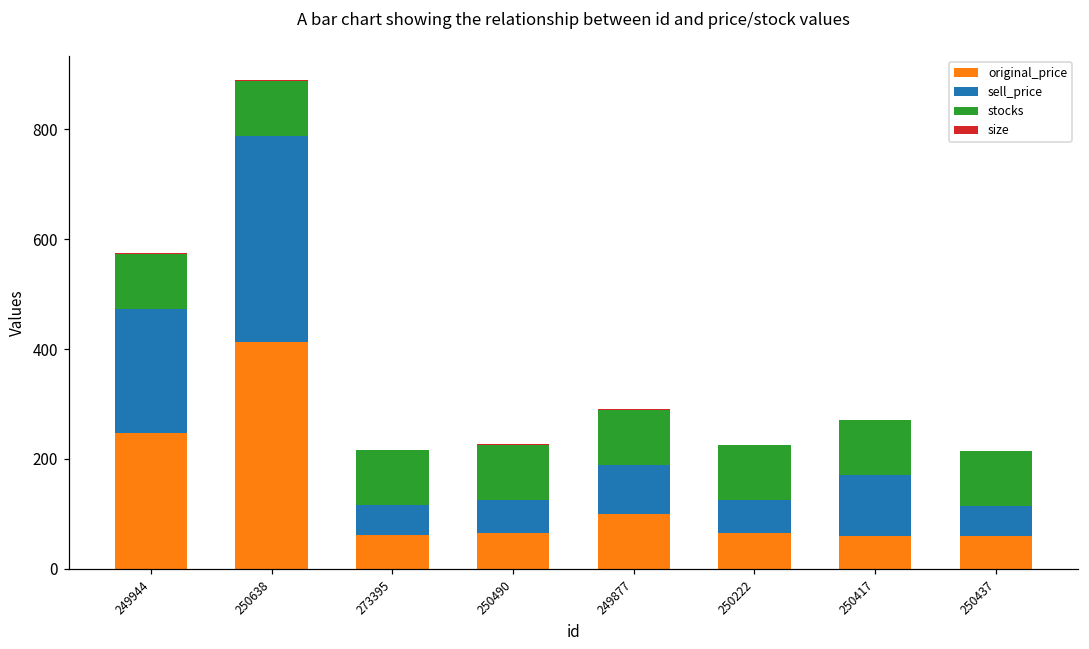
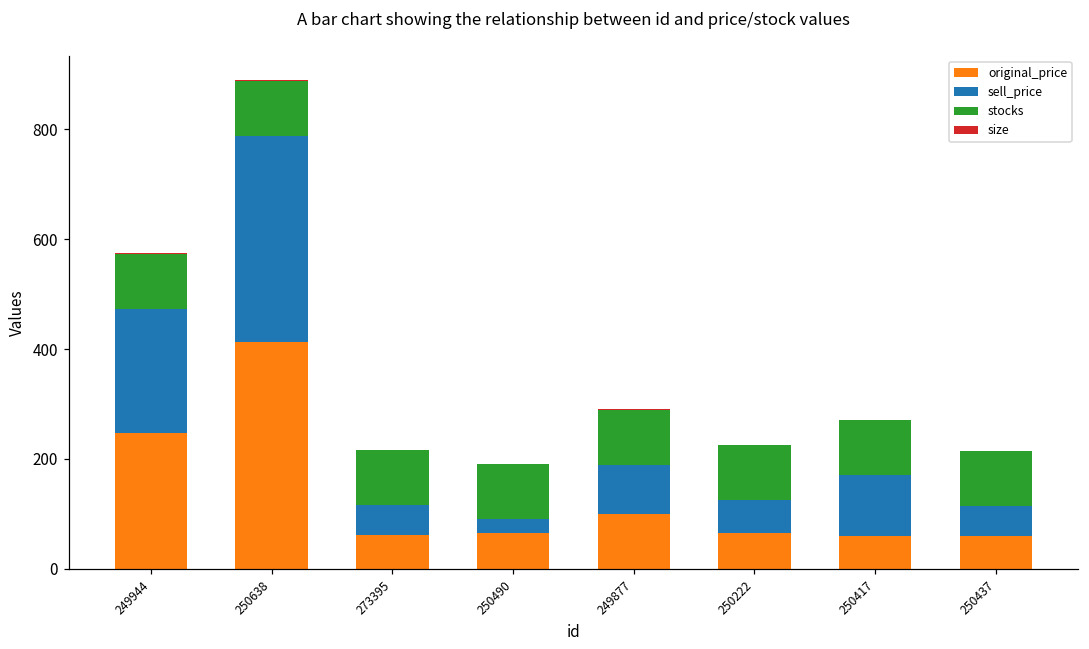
  {
    "original_price": {
      "249944": 250,
      "250638": 410,
      "273395": 60,
      "250490": 70,
      "249877": 100,
      "250222": 70,
      "250417": 60,
      "250437": 60
    },
    "sell_price": {
      "249944": 230,
      "250638": 380,
      "273395": 60,
-     "250490": 60,
+     "250490": 20,
      "249877": 90,
      "250222": 60,
      "250417": 110,
      "250437": 50
    },
    "stocks": {
      "249944": 100,
      "250638": 100,
      "273395": 100,
      "250490": 100,
      "249877": 100,
      "250222": 100,
      "250417": 100,
      "250437": 100
    },
    "size": {
      "250222": 0
    }
  }
